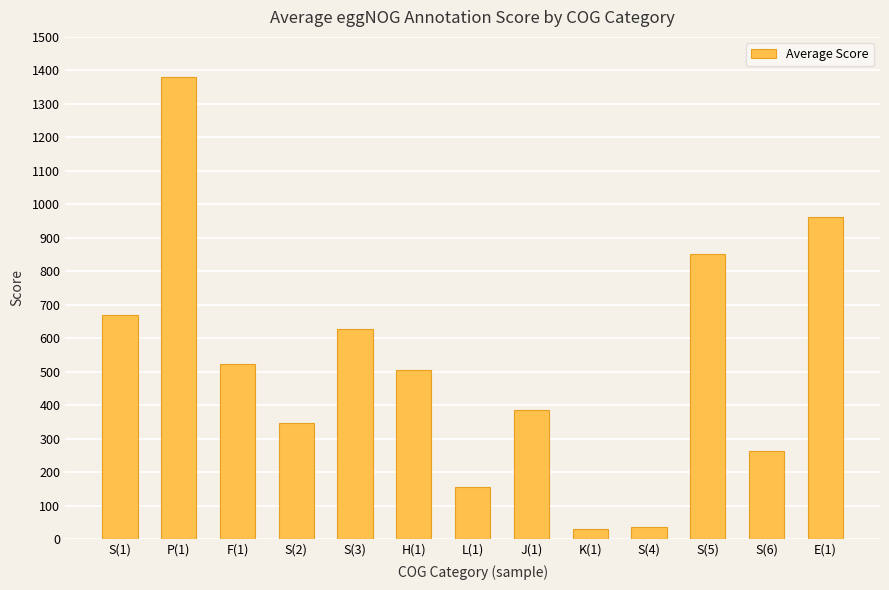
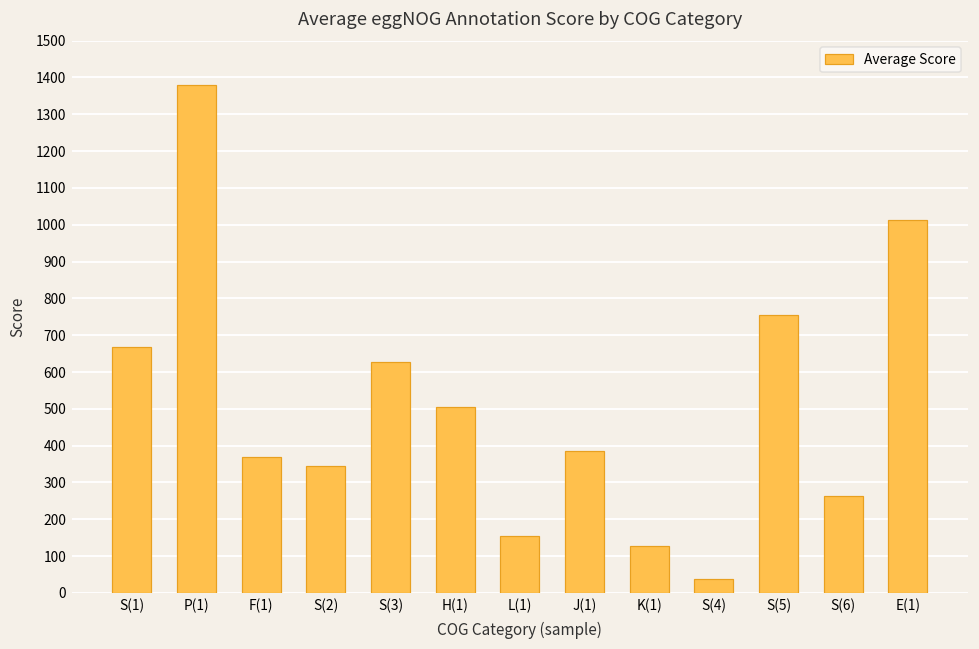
  {
    "S(1)": 670,
    "P(1)": 1380,
-   "F(1)": 520,
+   "F(1)": 370,
    "S(2)": 350,
    "S(3)": 630,
    "H(1)": 510,
    "L(1)": 160,
    "J(1)": 390,
-   "K(1)": 30,
+   "K(1)": 130,
    "S(4)": 40,
-   "S(5)": 850,
+   "S(5)": 750,
    "S(6)": 260,
-   "E(1)": 960
+   "E(1)": 1010
  }
